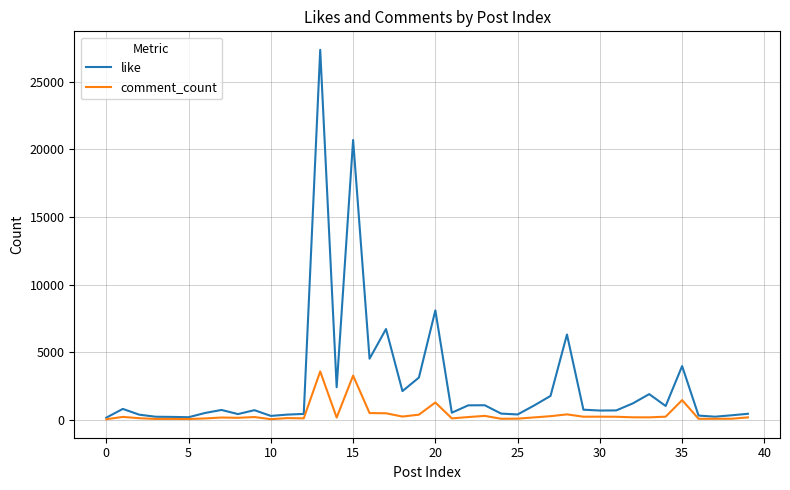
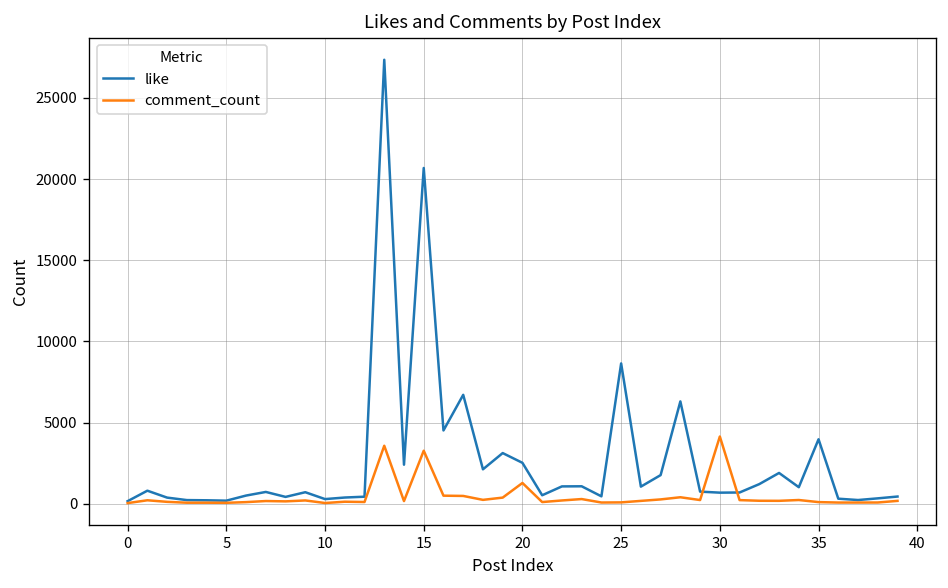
  {
    "like": {
      "10": 300,
      "15": 20700,
-     "20": 8100,
-     "25": 400,
+     "20": 2500,
+     "25": 8600,
      "30": 700,
      "35": 4000
    },
    "comment_count": {
      "10": 100,
      "15": 3300,
      "20": 1300,
      "25": 100,
-     "30": 200,
-     "35": 1500
+     "30": 4200,
+     "35": 100
    }
  }
